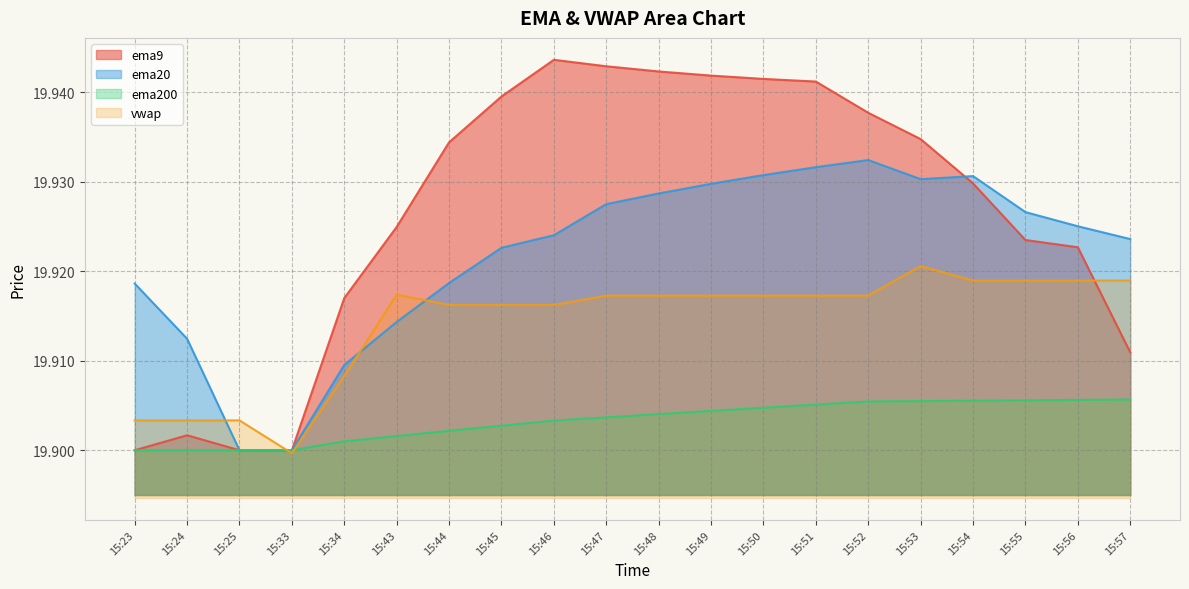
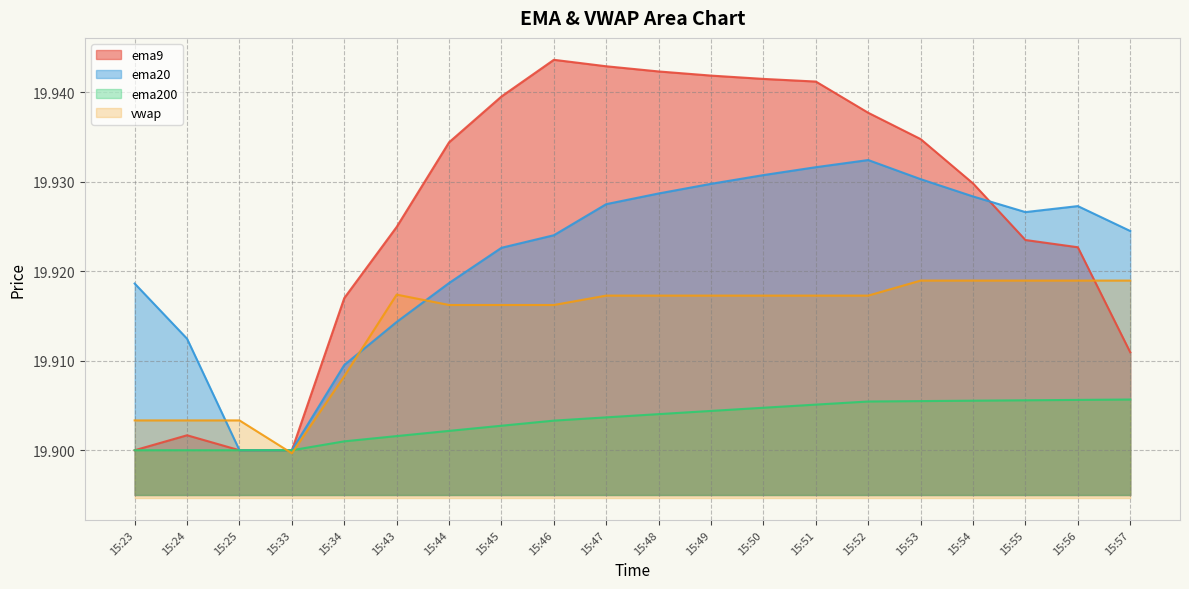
  {
    "ema9": {
      "15:24": 19.902,
      "15:34": 19.917,
      "15:43": 19.925,
      "15:44": 19.934,
      "15:45": 19.940,
      "15:46": 19.944,
      "15:47": 19.943,
      "15:48": 19.942,
      "15:49": 19.942,
      "15:50": 19.941,
      "15:51": 19.941,
      "15:52": 19.938,
      "15:53": 19.935,
      "15:54": 19.930,
      "15:55": 19.923,
      "15:56": 19.923,
      "15:57": 19.911
    },
    "ema20": {
      "15:23": 19.919,
      "15:24": 19.912,
      "15:34": 19.910,
      "15:43": 19.914,
      "15:44": 19.919,
      "15:45": 19.923,
      "15:46": 19.924,
      "15:47": 19.927,
      "15:48": 19.929,
      "15:49": 19.930,
      "15:50": 19.931,
      "15:51": 19.932,
      "15:52": 19.932,
      "15:53": 19.930,
-     "15:54": 19.931,
+     "15:54": 19.928,
      "15:55": 19.927,
-     "15:56": 19.925,
-     "15:57": 19.9236
+     "15:56": 19.927,
+     "15:57": 19.9245
    },
    "ema200": {
      "15:24": 19.900,
      "15:34": 19.901,
      "15:43": 19.902,
      "15:44": 19.902,
      "15:45": 19.903,
      "15:46": 19.903,
      "15:47": 19.904,
      "15:48": 19.904,
      "15:49": 19.904,
      "15:50": 19.905,
      "15:51": 19.905,
      "15:52": 19.905,
      "15:53": 19.905,
      "15:54": 19.906,
      "15:55": 19.906,
      "15:56": 19.906,
      "15:57": 19.906
    },
    "vwap": {
      "15:23": 19.903,
      "15:24": 19.903,
      "15:25": 19.903,
      "15:33": 19.900,
      "15:34": 19.908,
      "15:43": 19.917,
      "15:44": 19.916,
      "15:45": 19.916,
      "15:46": 19.916,
      "15:47": 19.917,
      "15:48": 19.917,
      "15:49": 19.917,
      "15:50": 19.917,
      "15:51": 19.917,
      "15:52": 19.917,
-     "15:53": 19.921,
+     "15:53": 19.919,
      "15:54": 19.919,
      "15:55": 19.919,
      "15:56": 19.919,
      "15:57": 19.919
    }
  }
